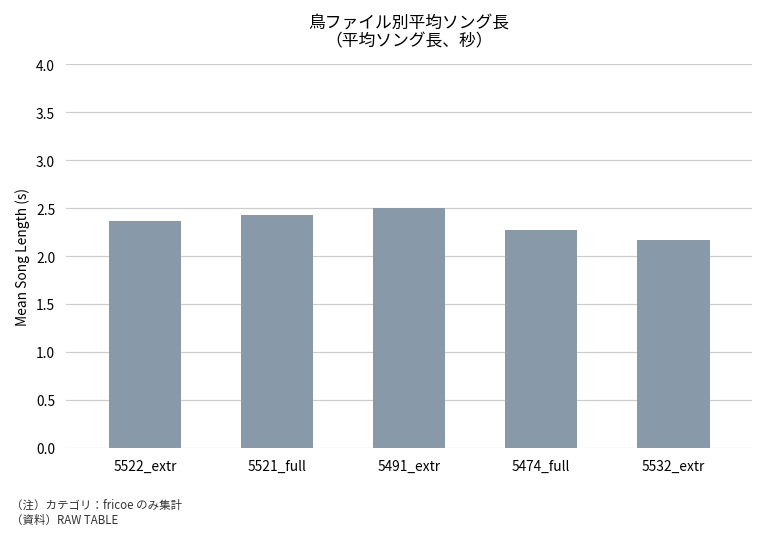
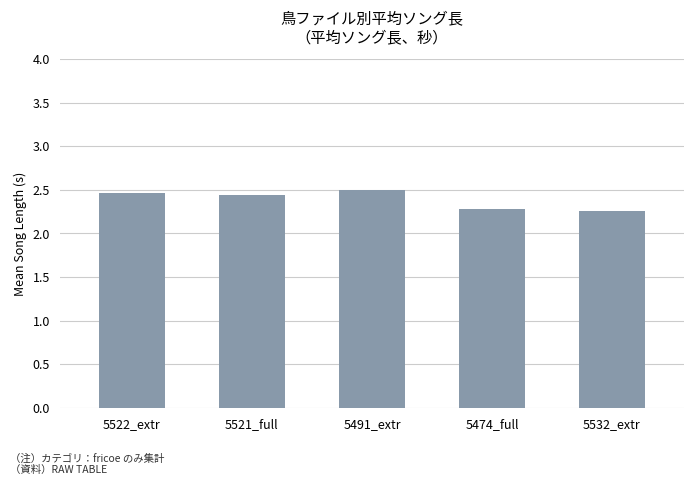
  {
-   "5522_extr": 2.4,
+   "5522_extr": 2.5,
    "5521_full": 2.4,
    "5491_extr": 2.5,
    "5474_full": 2.3,
-   "5532_extr": 2.2
+   "5532_extr": 2.3
  }
